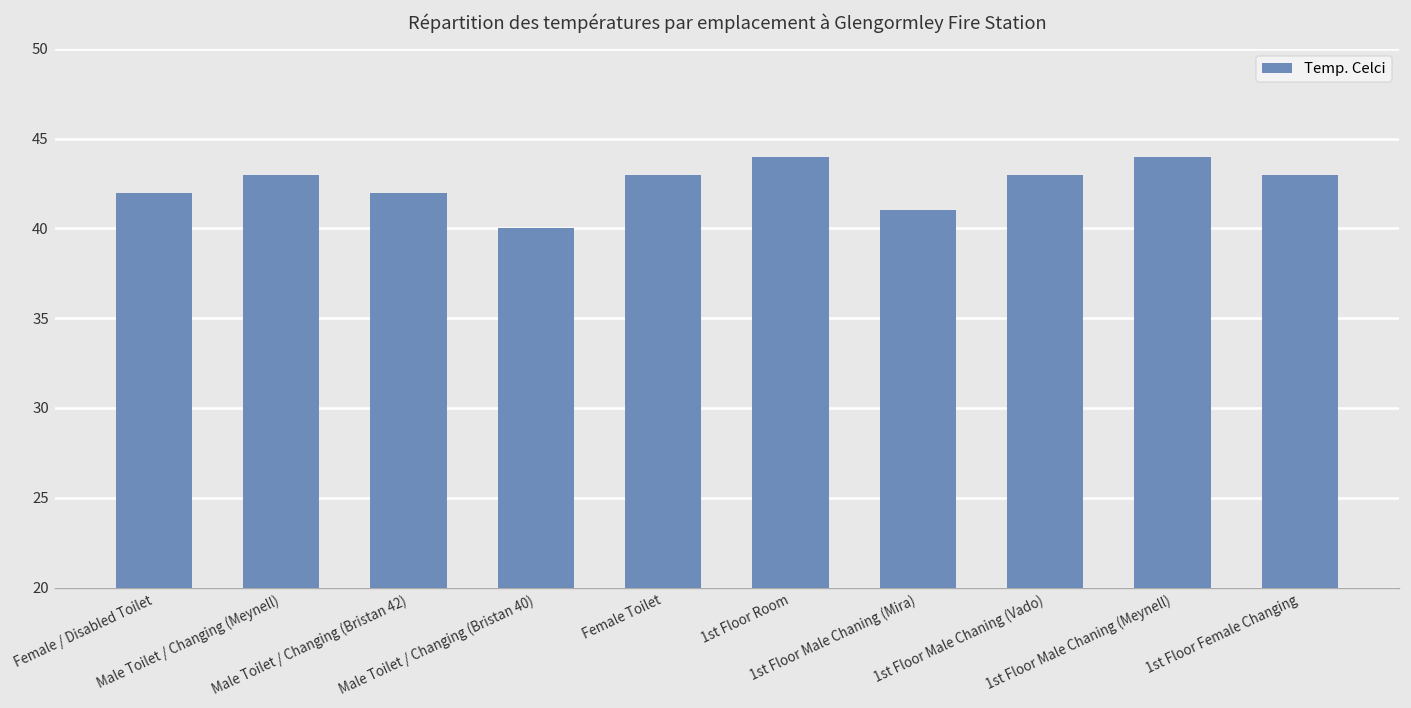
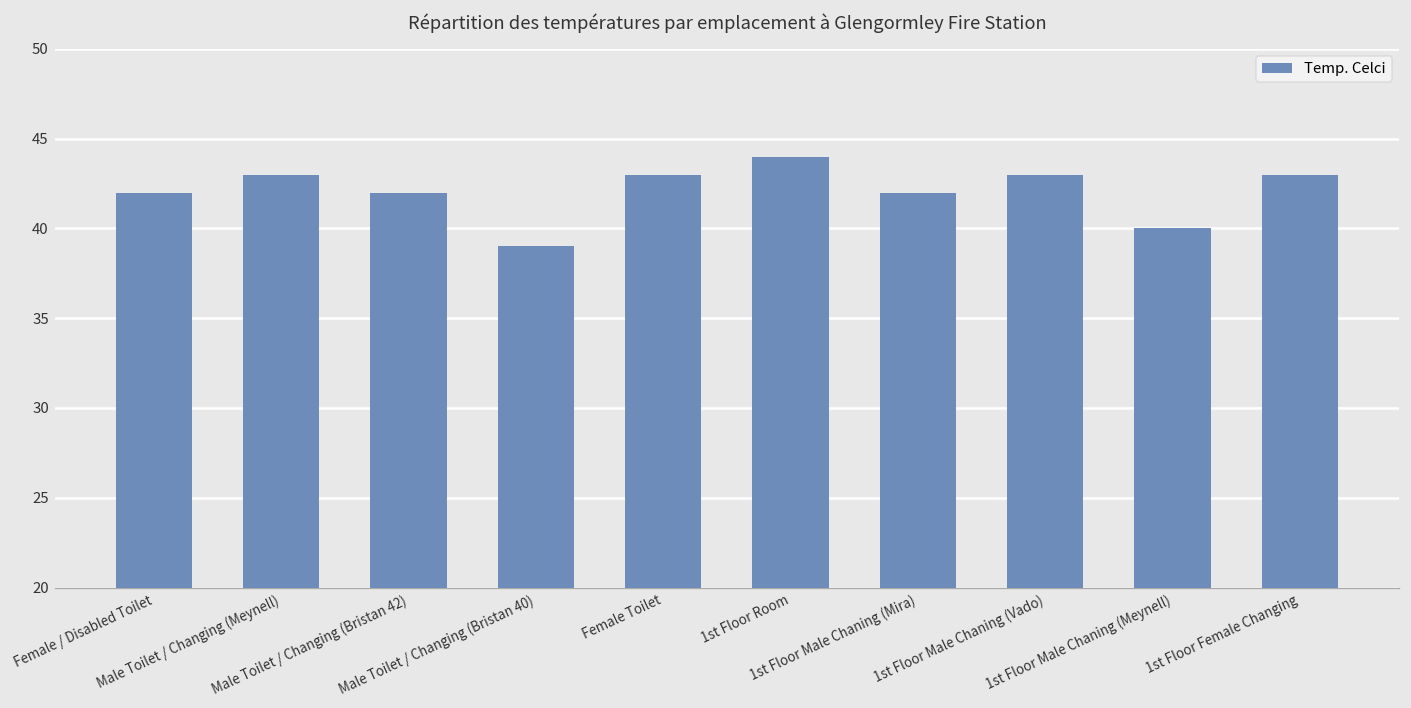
  {
    "Female / Disabled Toilet": 42,
    "Male Toilet / Changing (Meynell)": 43,
    "Male Toilet / Changing (Bristan 42)": 42,
-   "Male Toilet / Changing (Bristan 40)": 40,
+   "Male Toilet / Changing (Bristan 40)": 39,
    "Female Toilet": 43,
    "1st Floor Room": 44,
-   "1st Floor Male Chaning (Mira)": 41,
+   "1st Floor Male Chaning (Mira)": 42,
    "1st Floor Male Chaning (Vado)": 43,
-   "1st Floor Male Chaning (Meynell)": 44,
+   "1st Floor Male Chaning (Meynell)": 40,
    "1st Floor Female Changing": 43
  }
